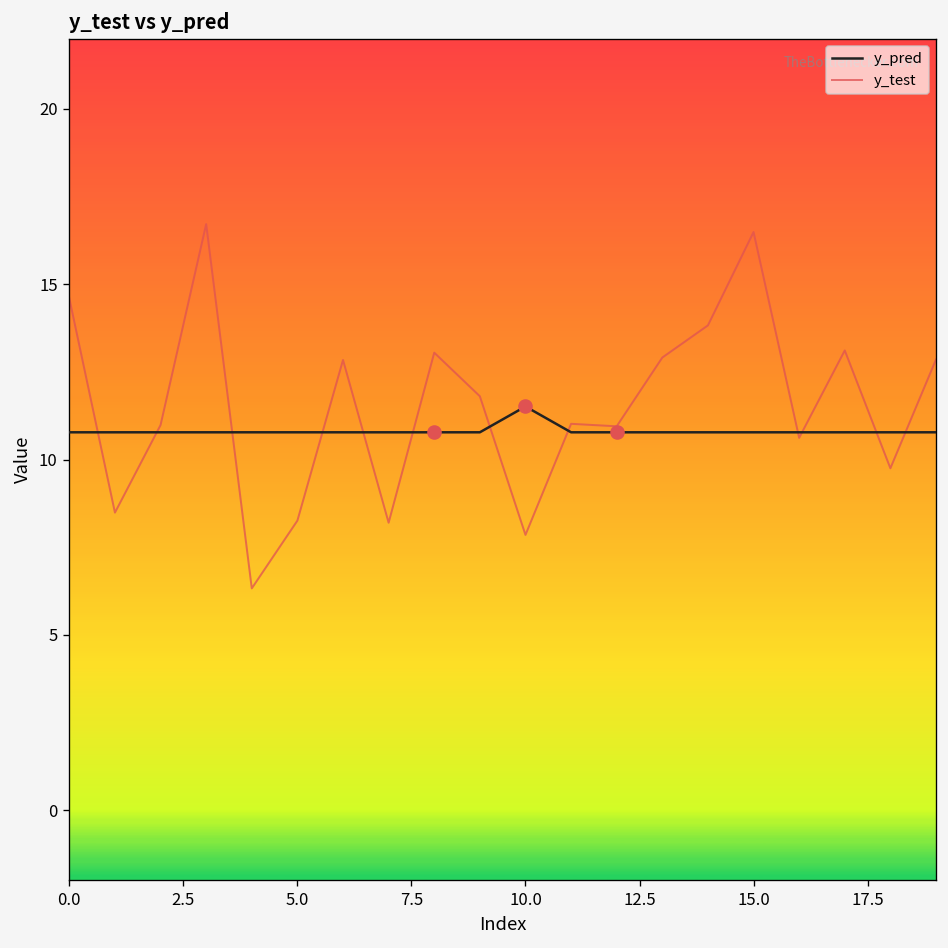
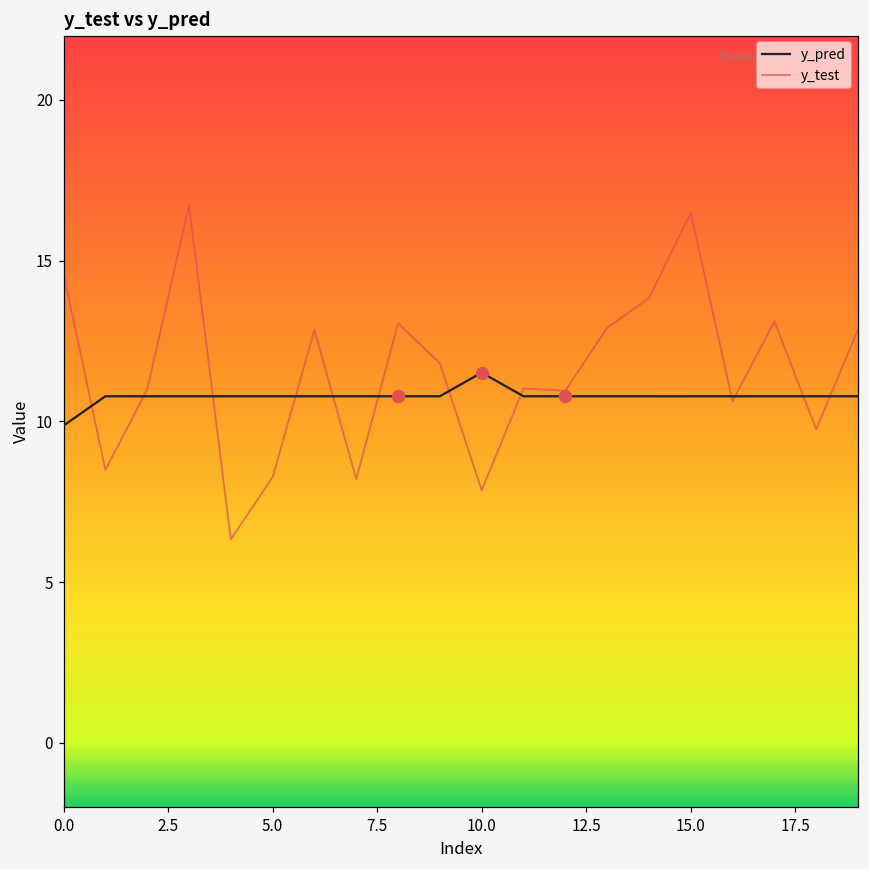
  {
    "y_pred": {
-     "0.0": 10.8,
+     "0.0": 9.9,
      "5.0": 10.8,
      "15.0": 10.8
    }
  }
